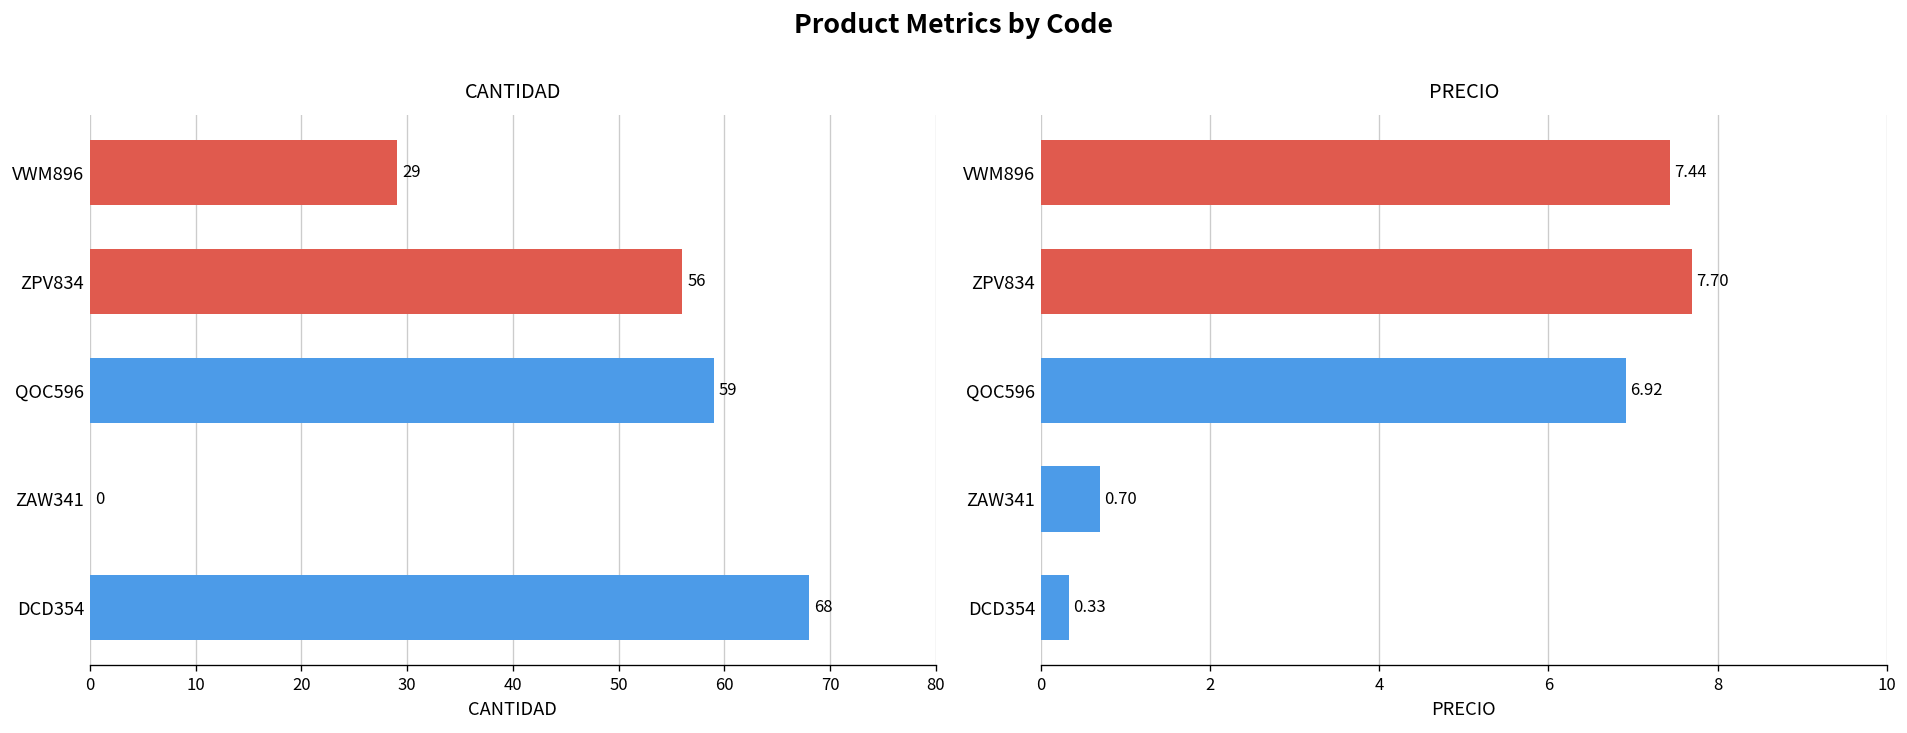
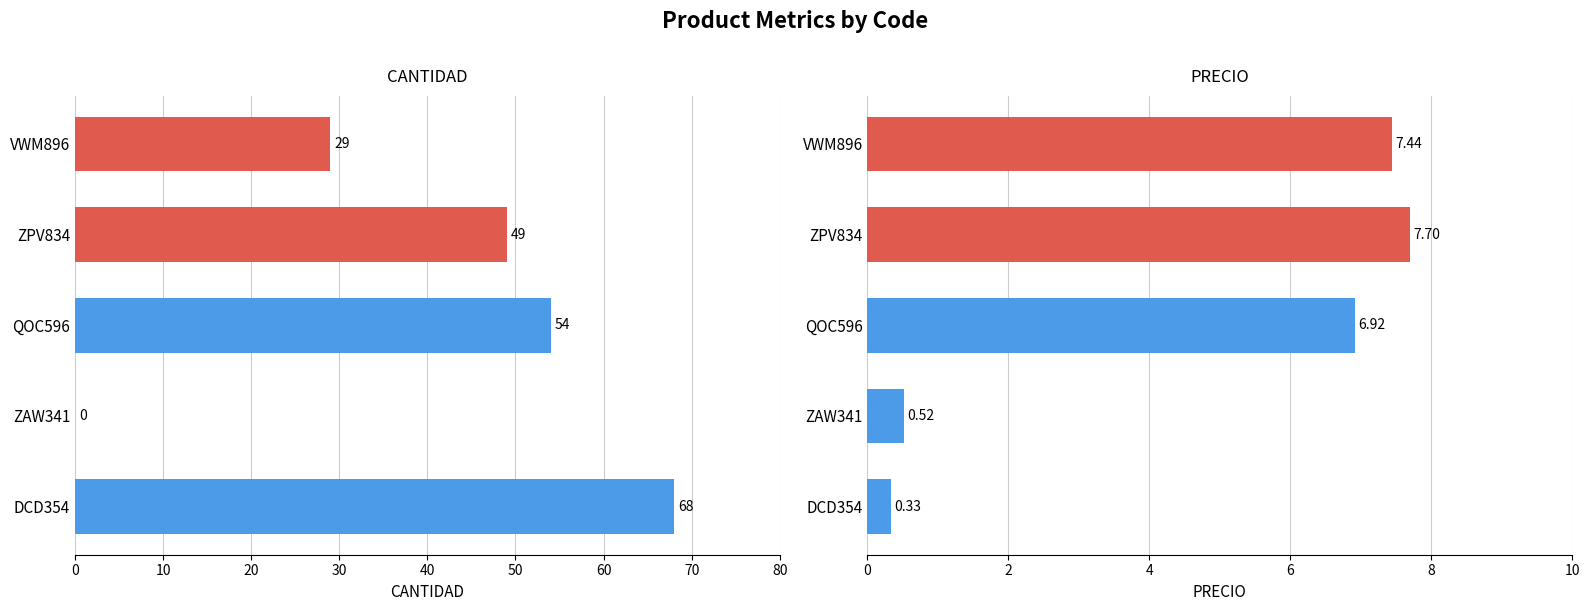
  {
    "CANTIDAD": {
      "VWM896": 29,
-     "ZPV834": 56,
-     "QOC596": 59,
+     "ZPV834": 49,
+     "QOC596": 54,
      "ZAW341": 0,
      "DCD354": 68
    },
    "PRECIO": {
      "VWM896": 7.44,
      "ZPV834": 7.70,
      "QOC596": 6.92,
-     "ZAW341": 0.70,
+     "ZAW341": 0.52,
      "DCD354": 0.33
    }
  }
